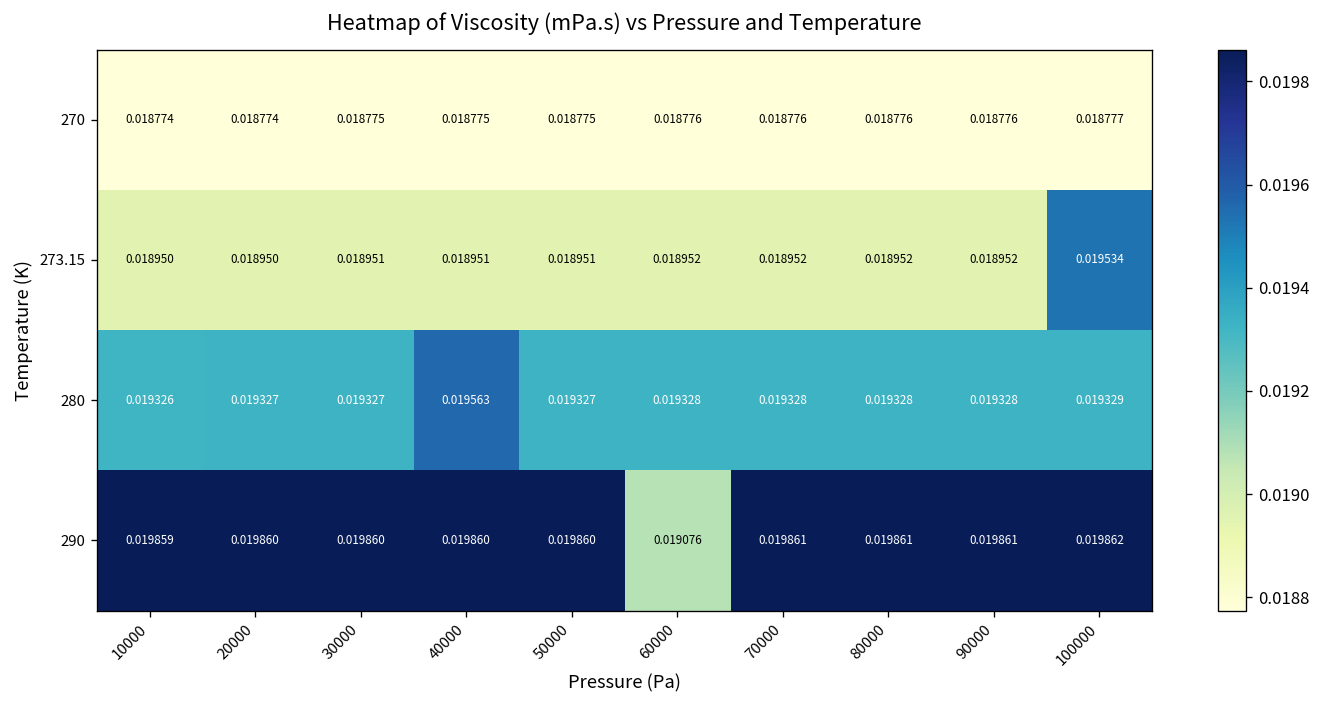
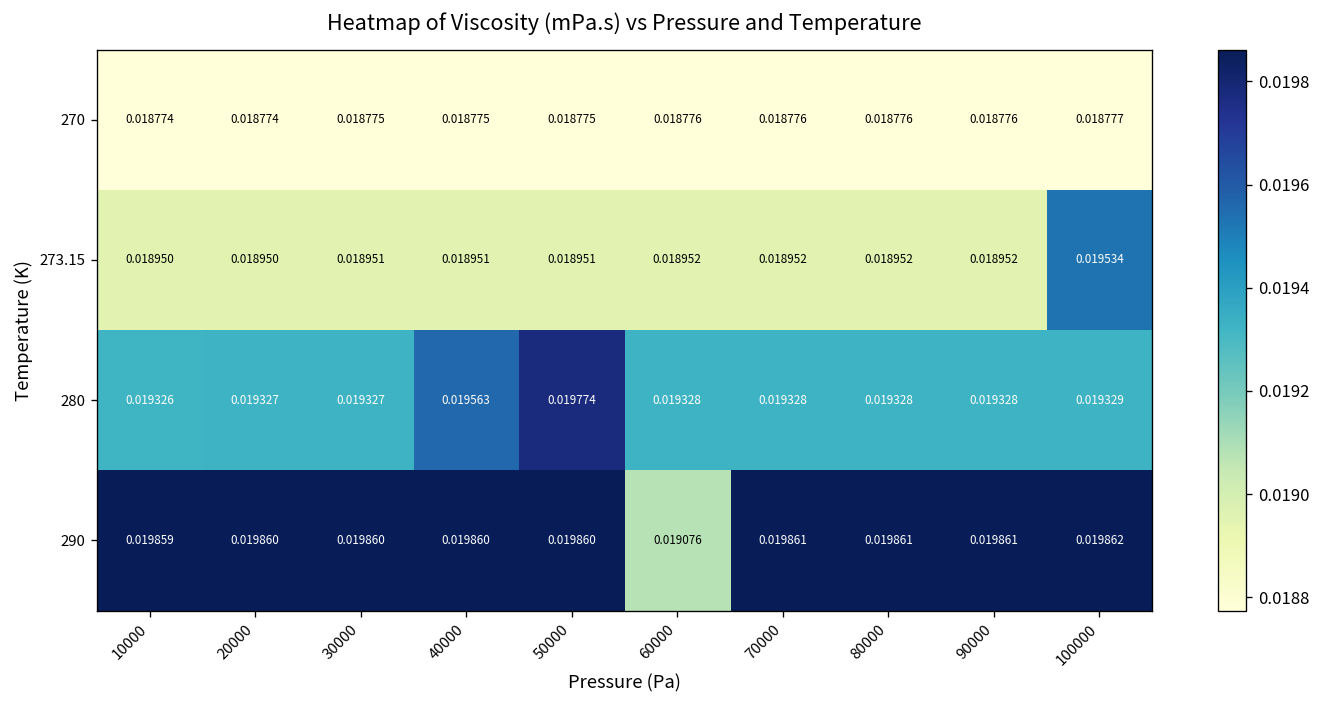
  {
    "270": {
      "10000": 0.018774,
      "20000": 0.018774,
      "30000": 0.018775,
      "40000": 0.018775,
      "50000": 0.018775,
      "60000": 0.018776,
      "70000": 0.018776,
      "80000": 0.018776,
      "90000": 0.018776,
      "100000": 0.018777
    },
    "273.15": {
      "10000": 0.018950,
      "20000": 0.018950,
      "30000": 0.018951,
      "40000": 0.018951,
      "50000": 0.018951,
      "60000": 0.018952,
      "70000": 0.018952,
      "80000": 0.018952,
      "90000": 0.018952,
      "100000": 0.019534
    },
    "280": {
      "10000": 0.019326,
      "20000": 0.019327,
      "30000": 0.019327,
      "40000": 0.019563,
-     "50000": 0.019327,
+     "50000": 0.019774,
      "60000": 0.019328,
      "70000": 0.019328,
      "80000": 0.019328,
      "90000": 0.019328,
      "100000": 0.019329
    },
    "290": {
      "10000": 0.019859,
      "20000": 0.019860,
      "30000": 0.019860,
      "40000": 0.019860,
      "50000": 0.019860,
      "60000": 0.019076,
      "70000": 0.019861,
      "80000": 0.019861,
      "90000": 0.019861,
      "100000": 0.019862
    }
  }
